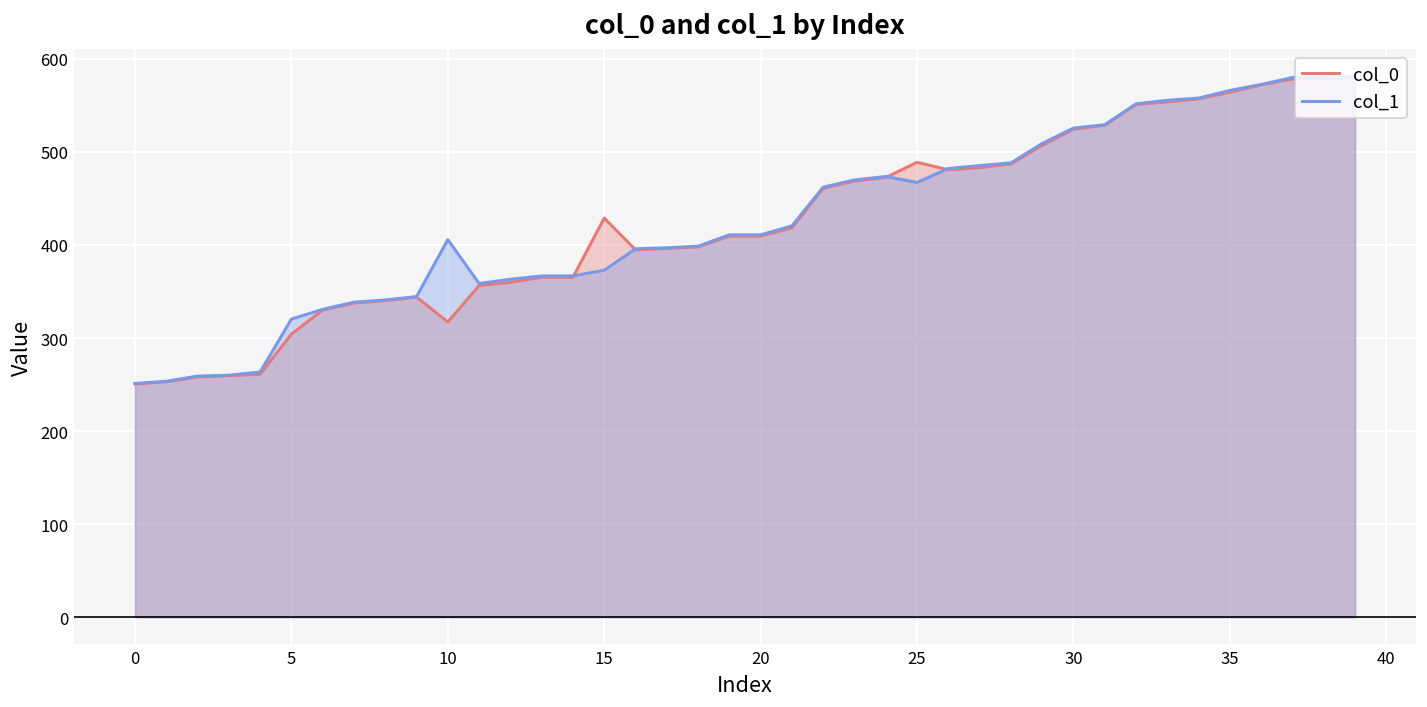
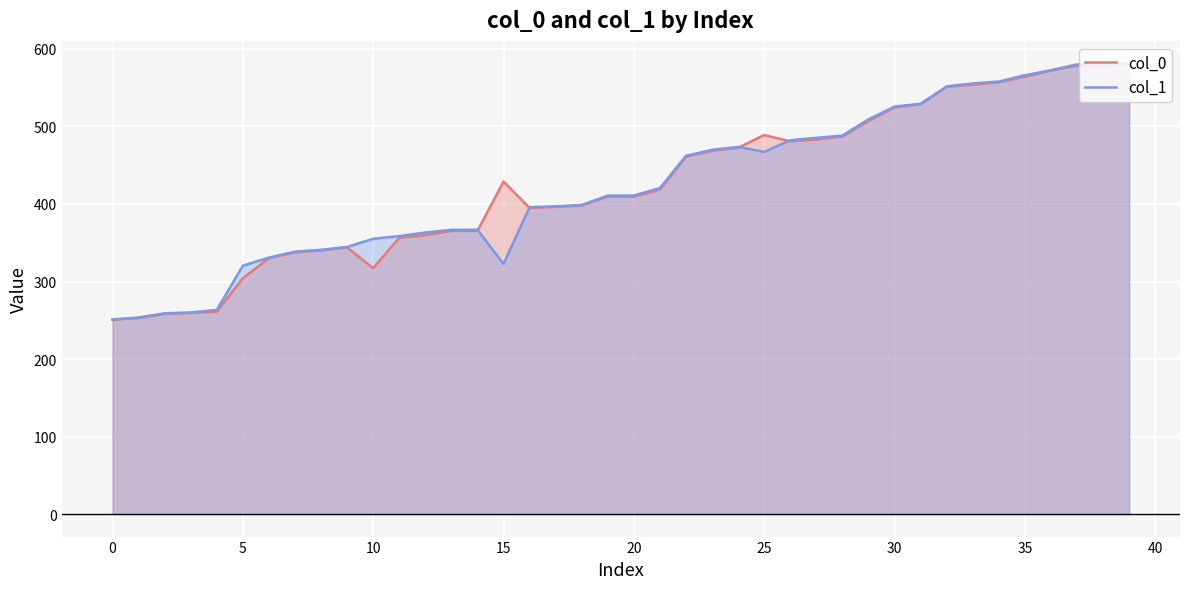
  {
    "col_0": {
      "5": 300,
      "10": 320,
      "15": 430,
      "25": 490
    },
    "col_1": {
      "5": 320,
-     "10": 410,
-     "15": 370,
+     "10": 360,
+     "15": 320,
      "25": 470
    }
  }
